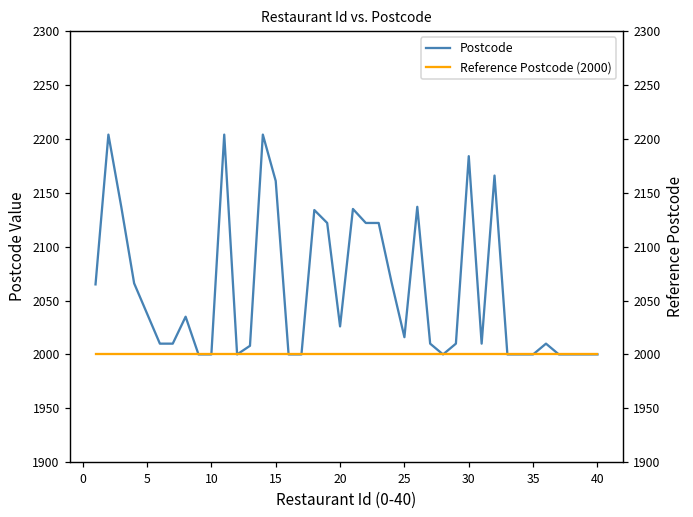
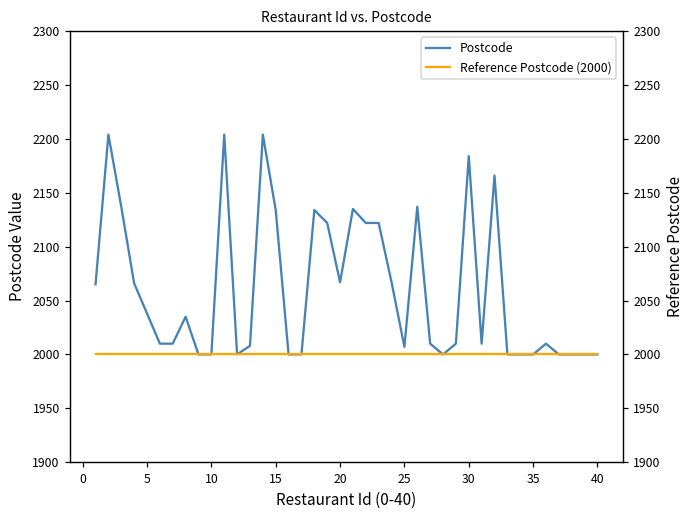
  {
    "Postcode": {
      "5": 2040,
      "10": 2000,
-     "15": 2160,
-     "20": 2030,
-     "25": 2020,
+     "15": 2130,
+     "20": 2070,
+     "25": 2010,
      "30": 2180,
      "35": 2000,
      "40": 2000
    },
    "Reference Postcode (2000)": {
      "5": 2000,
      "10": 2000,
      "15": 2000,
      "20": 2000,
      "25": 2000,
      "30": 2000,
      "35": 2000,
      "40": 2000
    }
  }
